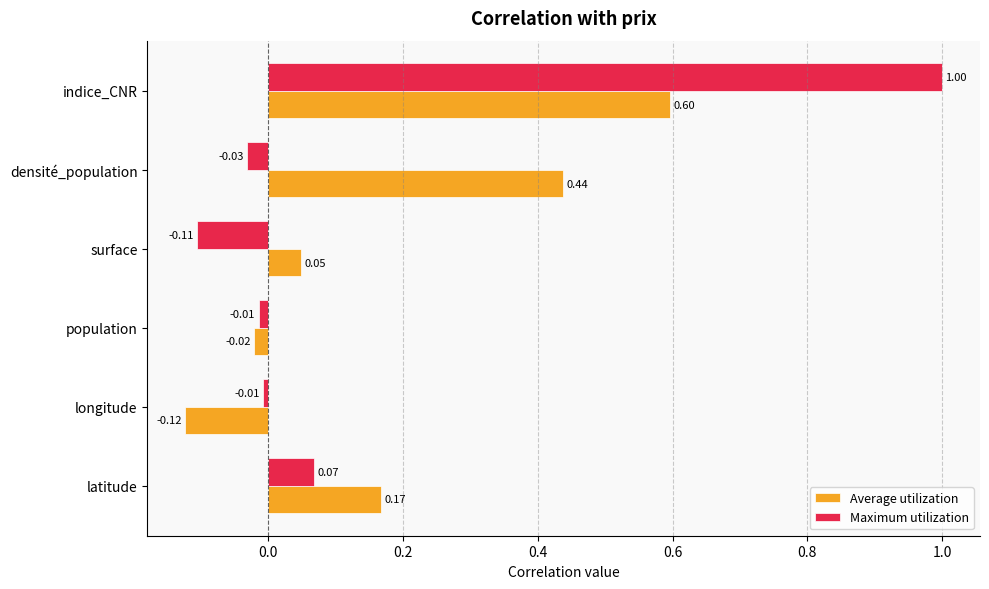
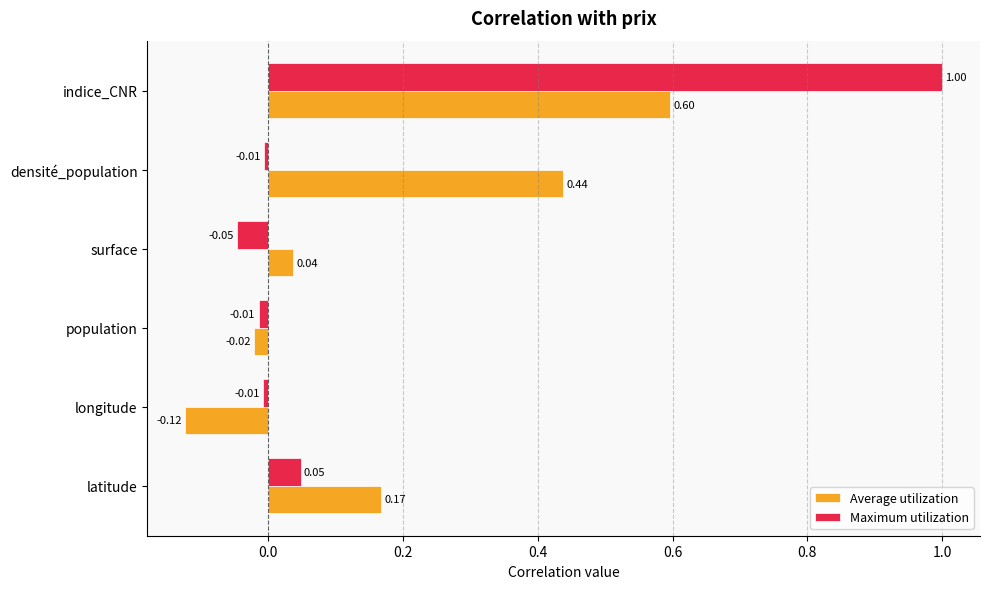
  {
    "Average utilization": {
      "indice_CNR": 0.60,
      "densité_population": 0.44,
-     "surface": 0.05,
+     "surface": 0.04,
      "population": -0.02,
      "longitude": -0.12,
      "latitude": 0.17
    },
    "Maximum utilization": {
      "indice_CNR": 1.00,
-     "densité_population": -0.03,
-     "surface": -0.11,
+     "densité_population": -0.01,
+     "surface": -0.05,
      "population": -0.01,
      "longitude": -0.01,
-     "latitude": 0.07
+     "latitude": 0.05
    }
  }
